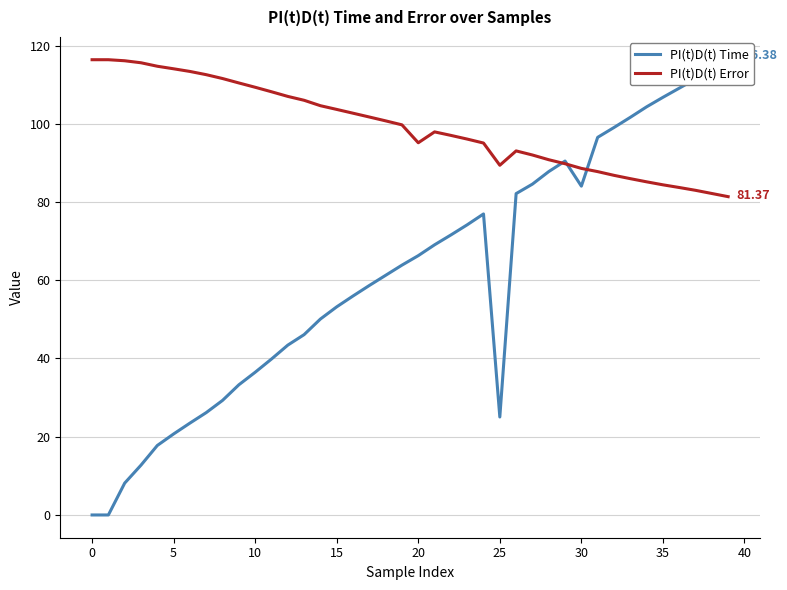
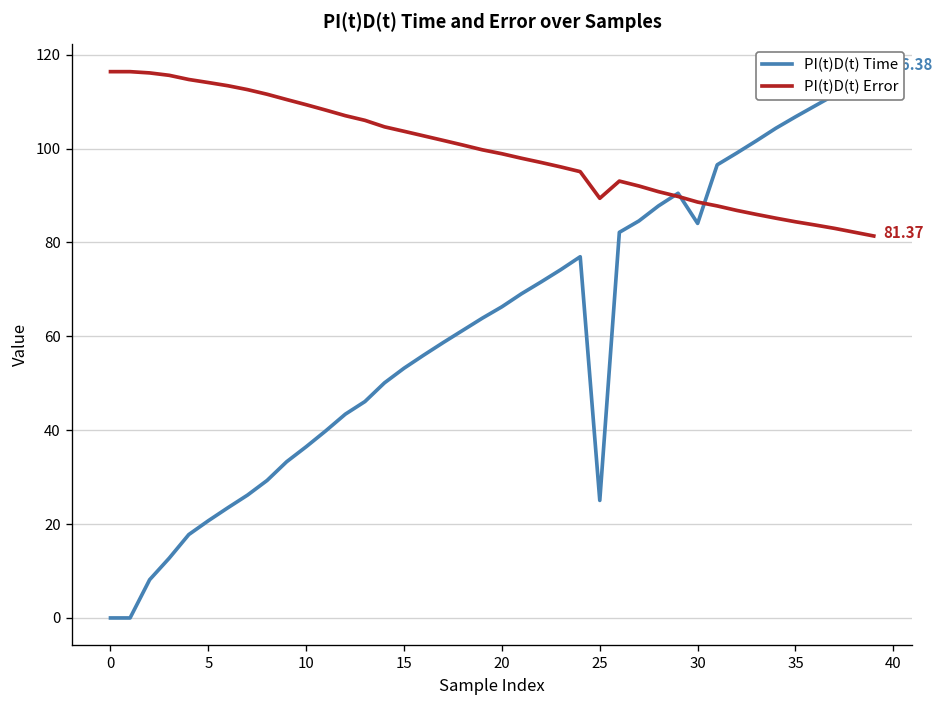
  {
    "PI(t)D(t) Time": {
      "0": 0,
      "5": 21,
      "10": 36,
      "15": 53,
      "20": 66,
      "25": 25,
      "30": 84,
      "35": 107
    },
    "PI(t)D(t) Error": {
      "0": 116,
      "5": 114,
      "10": 109,
      "15": 104,
-     "20": 95,
+     "20": 99,
      "25": 89,
      "30": 89,
      "35": 84
    }
  }
